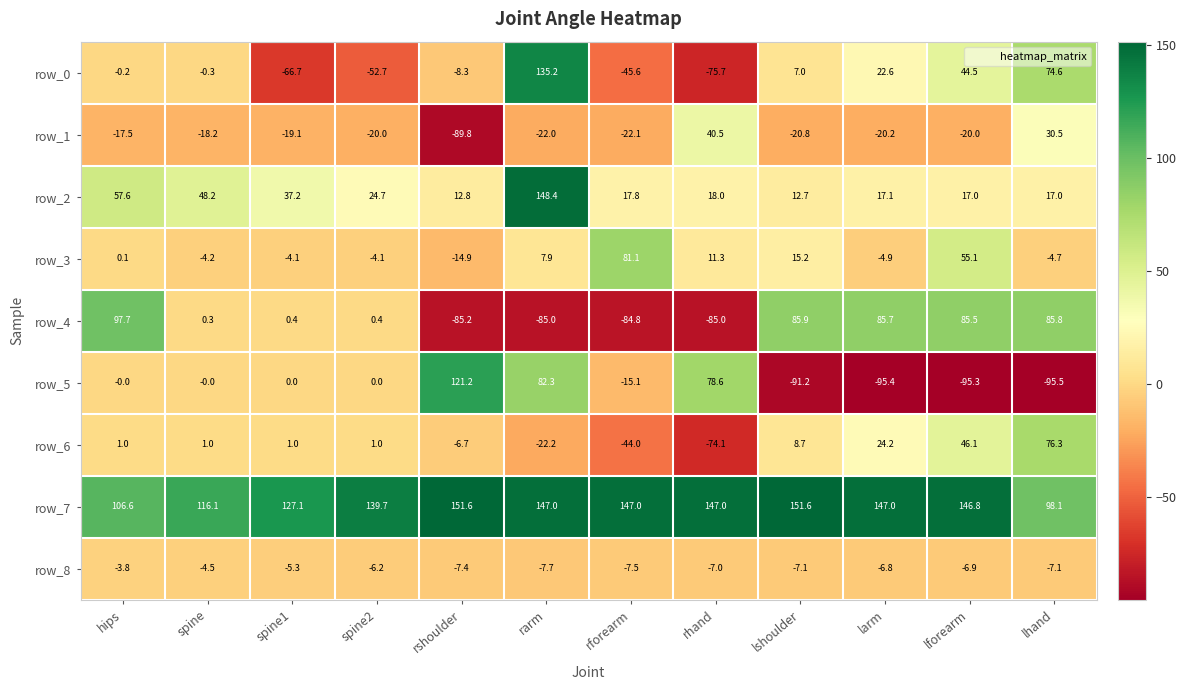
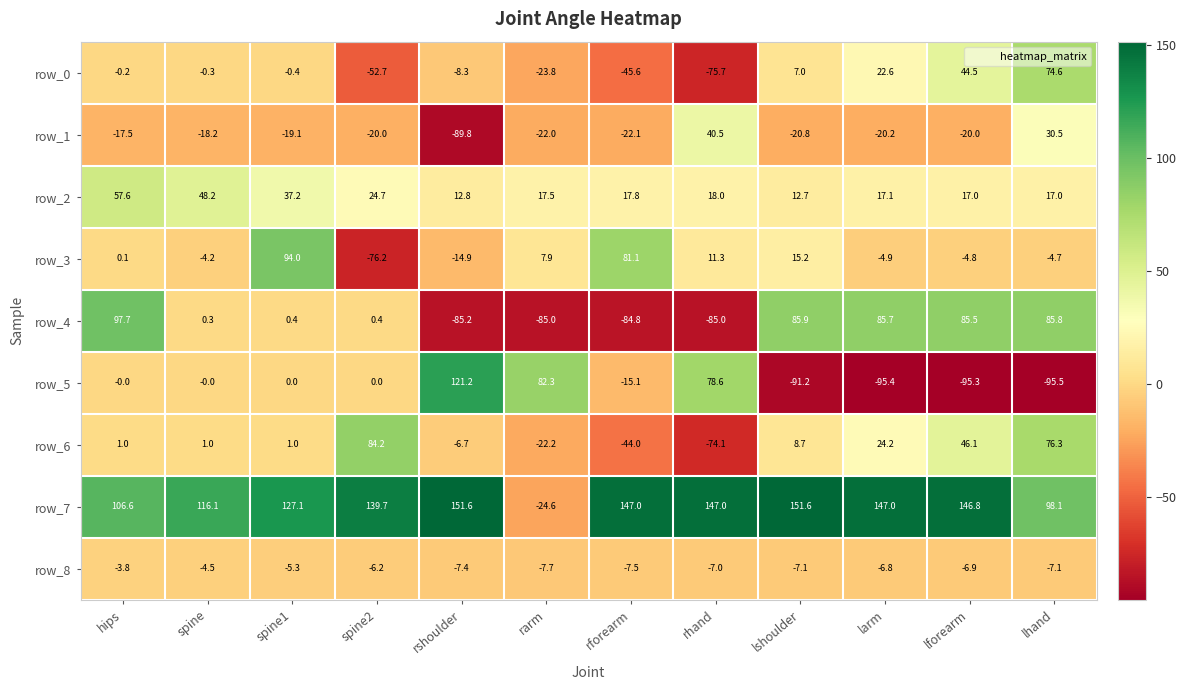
  {
    "row_0": {
      "hips": -0.2,
      "spine": -0.3,
-     "spine1": -66.7,
+     "spine1": -0.4,
      "spine2": -52.7,
      "rshoulder": -8.3,
-     "rarm": 135.2,
+     "rarm": -23.8,
      "rforearm": -45.6,
      "rhand": -75.7,
      "lshoulder": 7.0,
      "larm": 22.6,
      "lforearm": 44.5,
      "lhand": 74.6
    },
    "row_1": {
      "hips": -17.5,
      "spine": -18.2,
      "spine1": -19.1,
      "spine2": -20.0,
      "rshoulder": -89.8,
      "rarm": -22.0,
      "rforearm": -22.1,
      "rhand": 40.5,
      "lshoulder": -20.8,
      "larm": -20.2,
      "lforearm": -20.0,
      "lhand": 30.5
    },
    "row_2": {
      "hips": 57.6,
      "spine": 48.2,
      "spine1": 37.2,
      "spine2": 24.7,
      "rshoulder": 12.8,
-     "rarm": 148.4,
+     "rarm": 17.5,
      "rforearm": 17.8,
      "rhand": 18.0,
      "lshoulder": 12.7,
      "larm": 17.1,
      "lforearm": 17.0,
      "lhand": 17.0
    },
    "row_3": {
      "hips": 0.1,
      "spine": -4.2,
-     "spine1": -4.1,
-     "spine2": -4.1,
+     "spine1": 94.0,
+     "spine2": -76.2,
      "rshoulder": -14.9,
      "rarm": 7.9,
      "rforearm": 81.1,
      "rhand": 11.3,
      "lshoulder": 15.2,
      "larm": -4.9,
-     "lforearm": 55.1,
+     "lforearm": -4.8,
      "lhand": -4.7
    },
    "row_4": {
      "hips": 97.7,
      "spine": 0.3,
      "spine1": 0.4,
      "spine2": 0.4,
      "rshoulder": -85.2,
      "rarm": -85.0,
      "rforearm": -84.8,
      "rhand": -85.0,
      "lshoulder": 85.9,
      "larm": 85.7,
      "lforearm": 85.5,
      "lhand": 85.8
    },
    "row_5": {
      "hips": -0.0,
      "spine": -0.0,
      "spine1": 0.0,
      "spine2": 0.0,
      "rshoulder": 121.2,
      "rarm": 82.3,
      "rforearm": -15.1,
      "rhand": 78.6,
      "lshoulder": -91.2,
      "larm": -95.4,
      "lforearm": -95.3,
      "lhand": -95.5
    },
    "row_6": {
      "hips": 1.0,
      "spine": 1.0,
      "spine1": 1.0,
-     "spine2": 1.0,
+     "spine2": 84.2,
      "rshoulder": -6.7,
      "rarm": -22.2,
      "rforearm": -44.0,
      "rhand": -74.1,
      "lshoulder": 8.7,
      "larm": 24.2,
      "lforearm": 46.1,
      "lhand": 76.3
    },
    "row_7": {
      "hips": 106.6,
      "spine": 116.1,
      "spine1": 127.1,
      "spine2": 139.7,
      "rshoulder": 151.6,
-     "rarm": 147.0,
+     "rarm": -24.6,
      "rforearm": 147.0,
      "rhand": 147.0,
      "lshoulder": 151.6,
      "larm": 147.0,
      "lforearm": 146.8,
      "lhand": 98.1
    },
    "row_8": {
      "hips": -3.8,
      "spine": -4.5,
      "spine1": -5.3,
      "spine2": -6.2,
      "rshoulder": -7.4,
      "rarm": -7.7,
      "rforearm": -7.5,
      "rhand": -7.0,
      "lshoulder": -7.1,
      "larm": -6.8,
      "lforearm": -6.9,
      "lhand": -7.1
    }
  }
